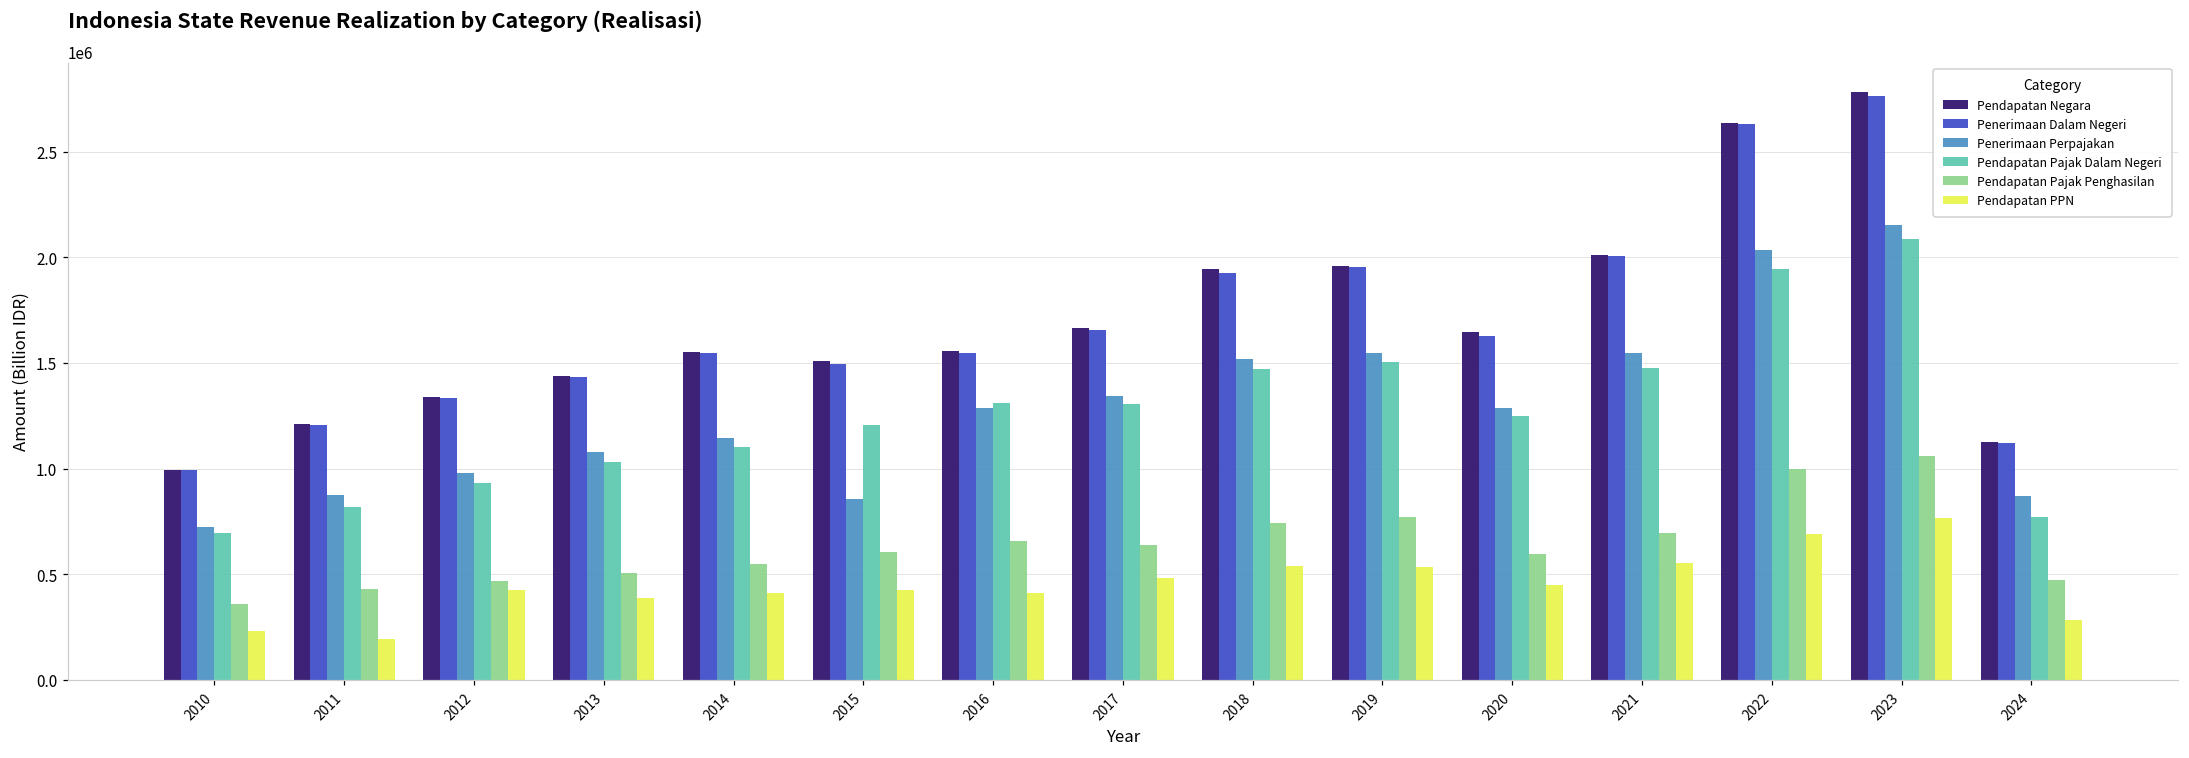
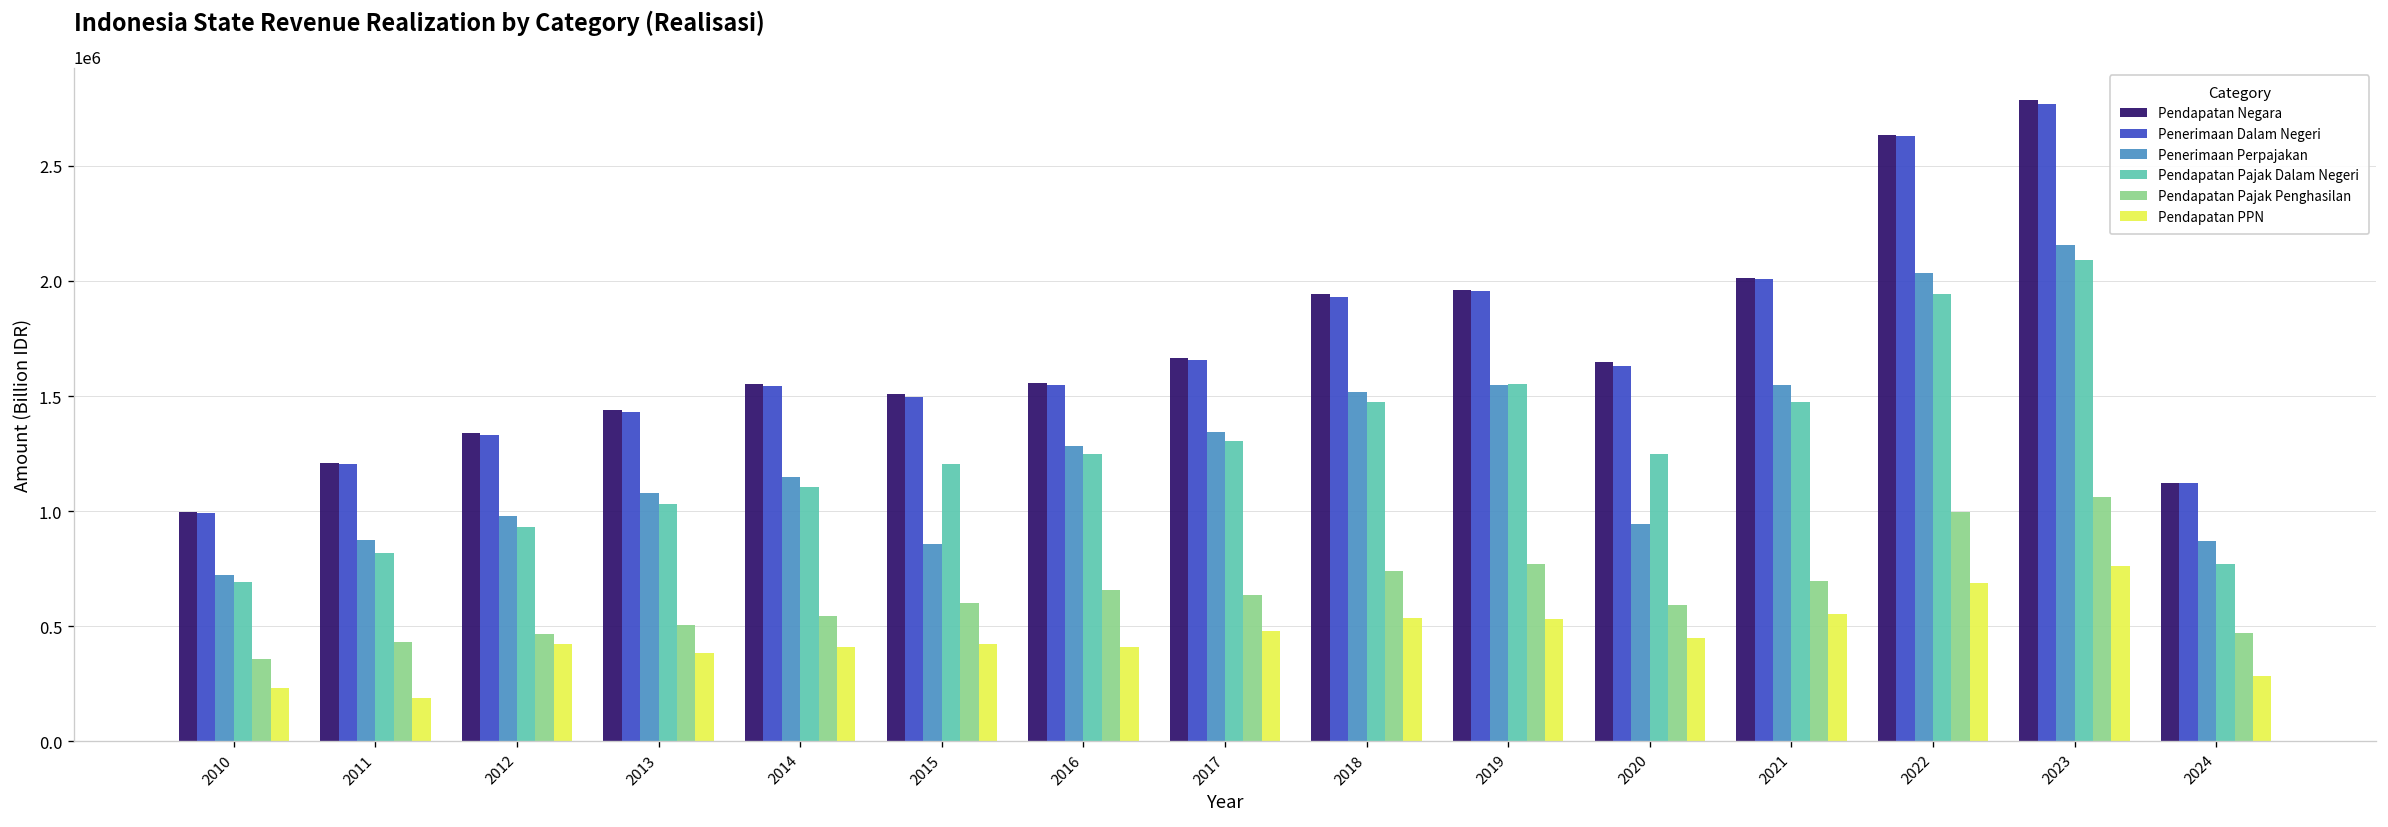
  {
    "Pendapatan Negara": {
      "2010": 1000000,
      "2011": 1210000,
      "2012": 1340000,
      "2013": 1440000,
      "2014": 1550000,
      "2015": 1510000,
      "2016": 1560000,
      "2017": 1670000,
      "2018": 1940000,
      "2019": 1960000,
      "2020": 1650000,
      "2021": 2010000,
      "2022": 2640000,
      "2023": 2780000,
      "2024": 1120000
    },
    "Penerimaan Dalam Negeri": {
      "2010": 990000,
      "2011": 1210000,
      "2012": 1330000,
      "2013": 1430000,
      "2014": 1550000,
      "2015": 1500000,
      "2016": 1550000,
      "2017": 1650000,
      "2018": 1930000,
      "2019": 1960000,
      "2020": 1630000,
      "2021": 2010000,
      "2022": 2630000,
      "2023": 2770000,
      "2024": 1120000
    },
    "Penerimaan Perpajakan": {
      "2010": 720000,
      "2011": 870000,
      "2012": 980000,
      "2013": 1080000,
      "2014": 1150000,
      "2015": 860000,
      "2016": 1280000,
      "2017": 1340000,
      "2018": 1520000,
      "2019": 1550000,
-     "2020": 1290000,
+     "2020": 940000,
      "2021": 1550000,
      "2022": 2030000,
      "2023": 2150000,
      "2024": 870000
    },
    "Pendapatan Pajak Dalam Negeri": {
      "2010": 690000,
      "2011": 820000,
      "2012": 930000,
      "2013": 1030000,
      "2014": 1100000,
      "2015": 1210000,
-     "2016": 1310000,
+     "2016": 1250000,
      "2017": 1300000,
      "2018": 1470000,
-     "2019": 1510000,
+     "2019": 1550000,
      "2020": 1250000,
      "2021": 1470000,
      "2022": 1940000,
      "2023": 2090000,
      "2024": 770000
    },
    "Pendapatan Pajak Penghasilan": {
      "2010": 360000,
      "2011": 430000,
      "2012": 470000,
      "2013": 510000,
      "2014": 550000,
      "2015": 600000,
      "2016": 660000,
      "2017": 640000,
      "2018": 740000,
      "2019": 770000,
      "2020": 590000,
      "2021": 700000,
      "2022": 1000000,
      "2023": 1060000,
      "2024": 470000
    },
    "Pendapatan PPN": {
      "2010": 230000,
      "2011": 190000,
      "2012": 430000,
      "2013": 380000,
      "2014": 410000,
      "2015": 420000,
      "2016": 410000,
      "2017": 480000,
      "2018": 540000,
      "2019": 530000,
      "2020": 450000,
      "2021": 550000,
      "2022": 690000,
      "2023": 760000,
      "2024": 280000
    }
  }
